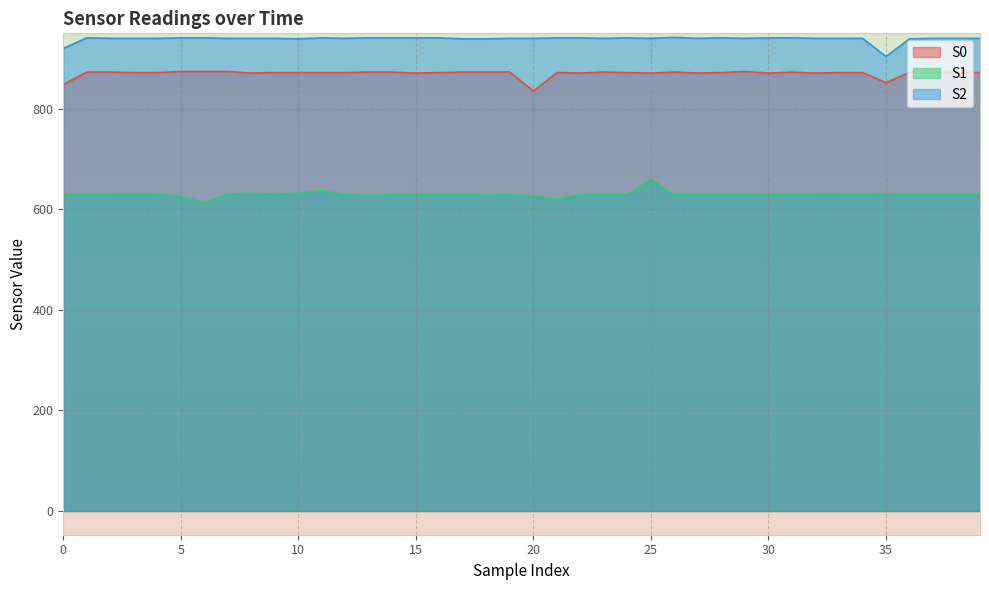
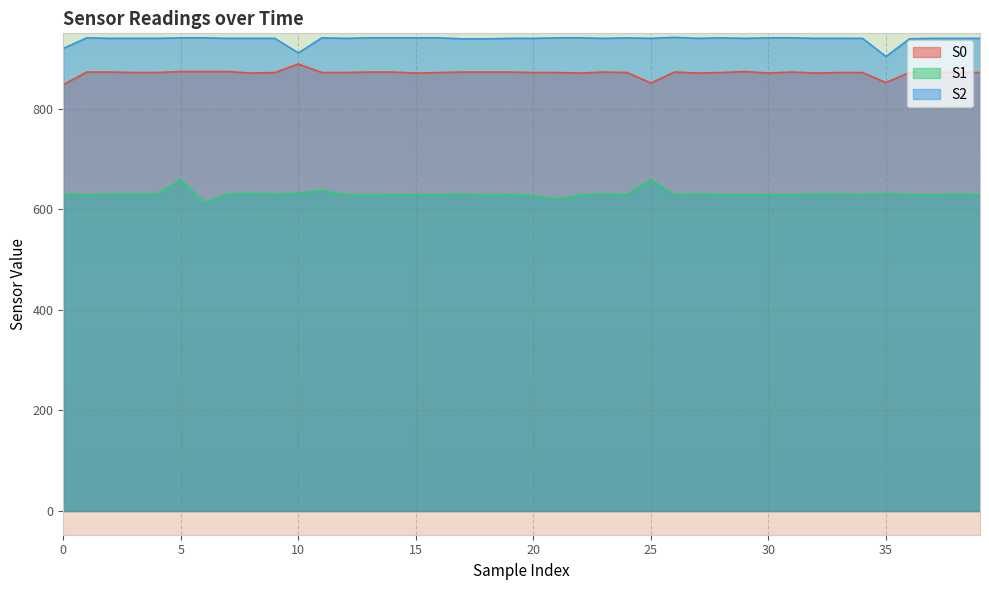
  {
    "S0": {
      "0": 850,
      "5": 870,
-     "10": 870,
+     "10": 890,
      "15": 870,
-     "20": 840,
-     "25": 870,
+     "20": 870,
+     "25": 850,
      "30": 870,
      "35": 850
    },
    "S1": {
      "0": 630,
-     "5": 630,
+     "5": 660,
      "10": 630,
      "15": 630,
      "20": 630,
      "25": 660,
      "30": 630,
      "35": 630
    },
    "S2": {
      "0": 920,
      "5": 940,
-     "10": 940,
+     "10": 910,
      "15": 940,
      "20": 940,
      "25": 940,
      "30": 940,
      "35": 900
    }
  }
